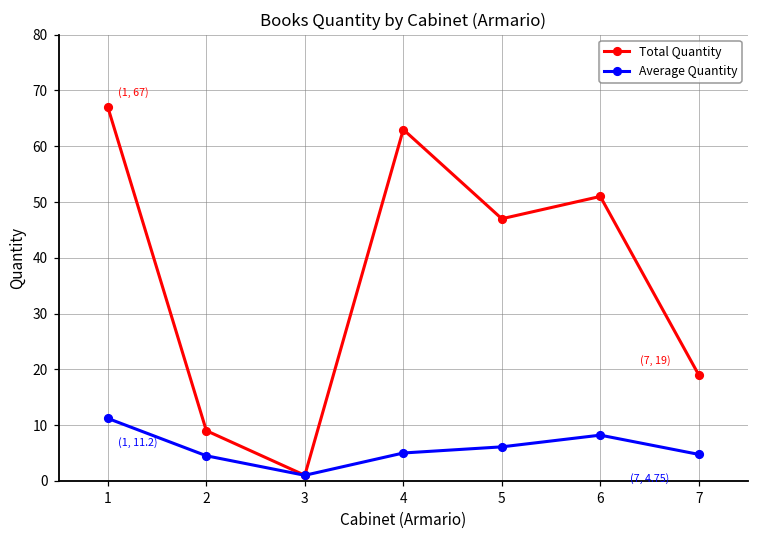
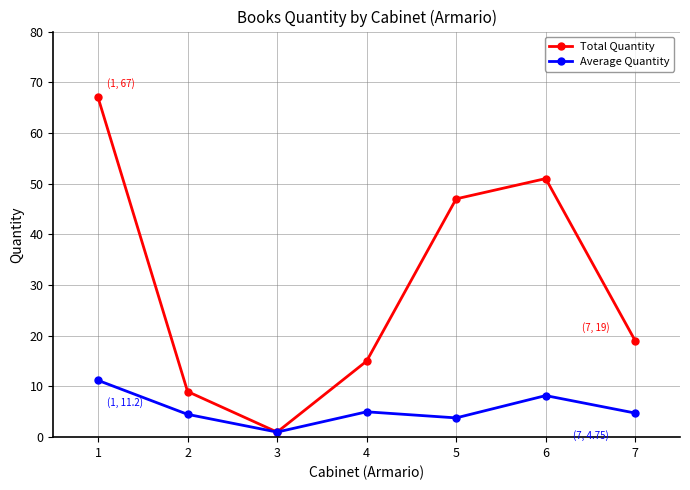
  {
    "Total Quantity": {
      "2": 9,
-     "4": 63,
+     "4": 15,
      "5": 47,
      "6": 51,
      "7": 19
    },
    "Average Quantity": {
      "2": 5,
      "4": 5,
-     "5": 6,
+     "5": 4,
      "6": 8,
      "7": 5
    }
  }
